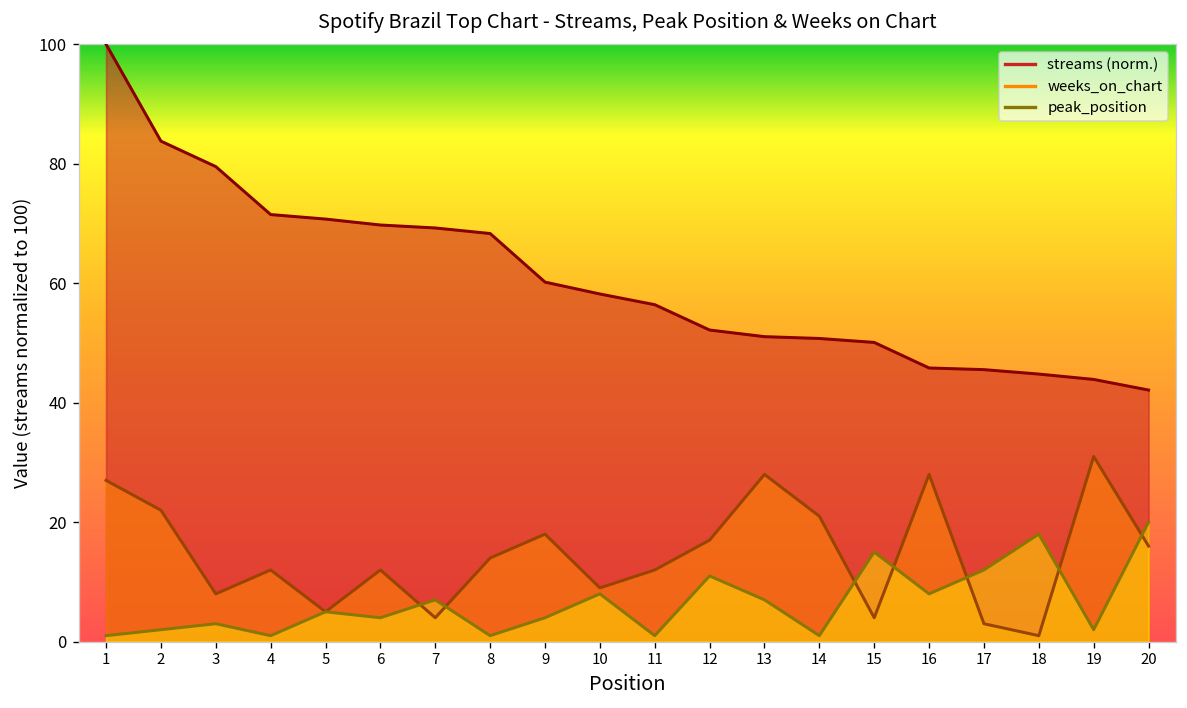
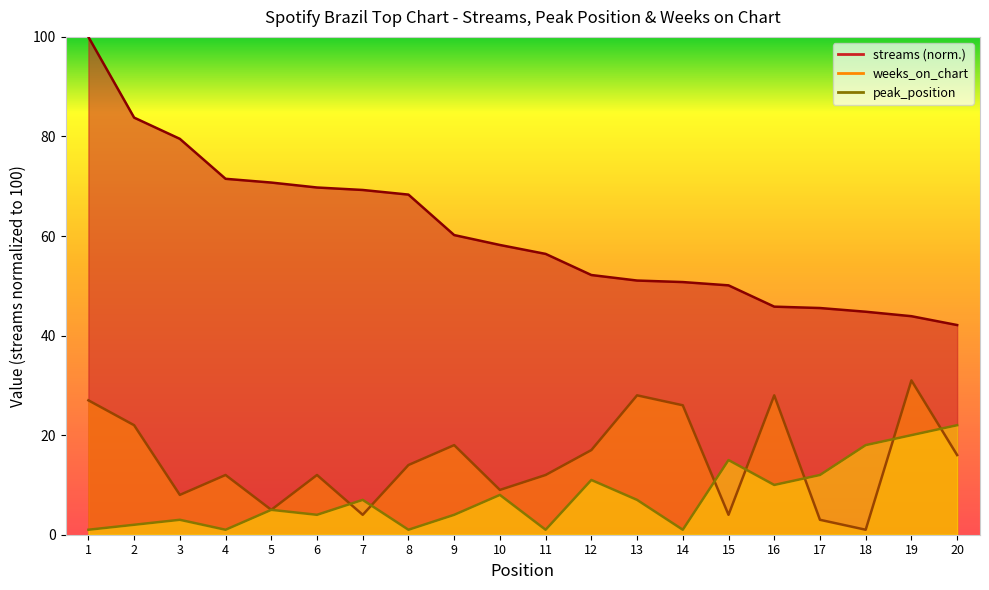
  {
    "weeks_on_chart": {
      "1": 27,
      "2": 22,
      "3": 8,
      "4": 12,
      "6": 12,
      "7": 4,
      "8": 14,
      "9": 18,
      "10": 9,
      "11": 12,
      "12": 17,
      "13": 28,
-     "14": 21,
+     "14": 26,
      "15": 4,
      "16": 28,
      "17": 3,
      "18": 1,
      "19": 31,
      "20": 16
    },
    "peak_position": {
      "1": 1,
      "2": 2,
      "3": 3,
      "4": 1,
      "6": 4,
      "7": 7,
      "8": 1,
      "9": 4,
      "10": 8,
      "11": 1,
      "12": 11,
      "13": 7,
      "14": 1,
      "15": 15,
-     "16": 8,
+     "16": 10,
      "17": 12,
      "18": 18,
-     "19": 2,
-     "20": 20
+     "19": 20,
+     "20": 22
    }
  }
